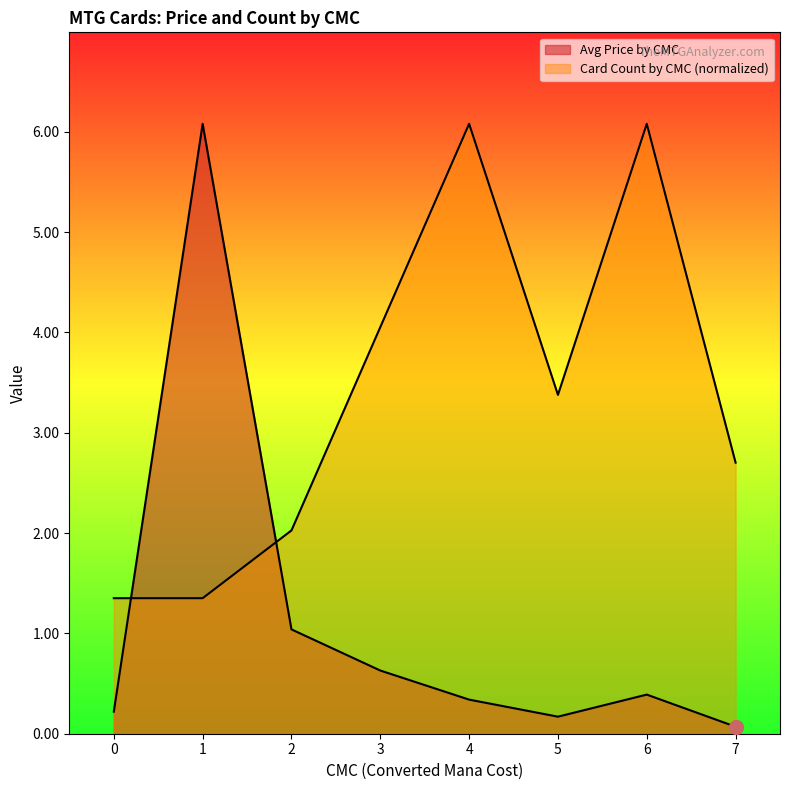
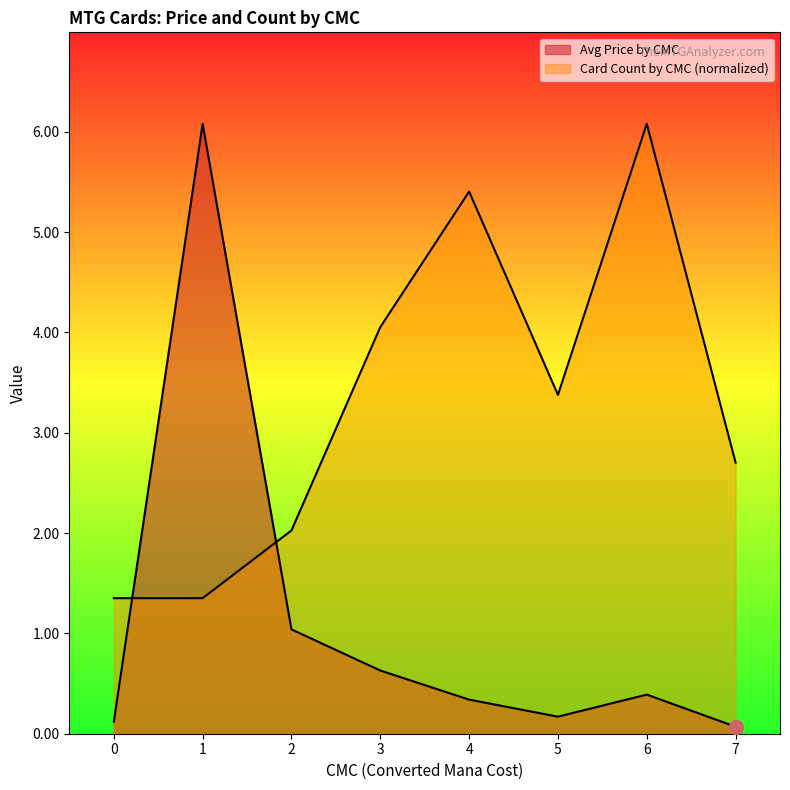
  {
    "Avg Price by CMC": {
-     "0": 0.22,
+     "0": 0.12,
      "1": 6.08,
      "2": 1.04,
      "3": 0.63,
      "4": 0.34,
      "5": 0.17,
      "6": 0.39
    },
    "Card Count by CMC (normalized)": {
      "0": 1.35,
      "1": 1.35,
      "2": 2.03,
      "3": 4.05,
-     "4": 6.08,
+     "4": 5.40,
      "5": 3.38,
      "6": 6.08,
      "7": 2.70
    }
  }
